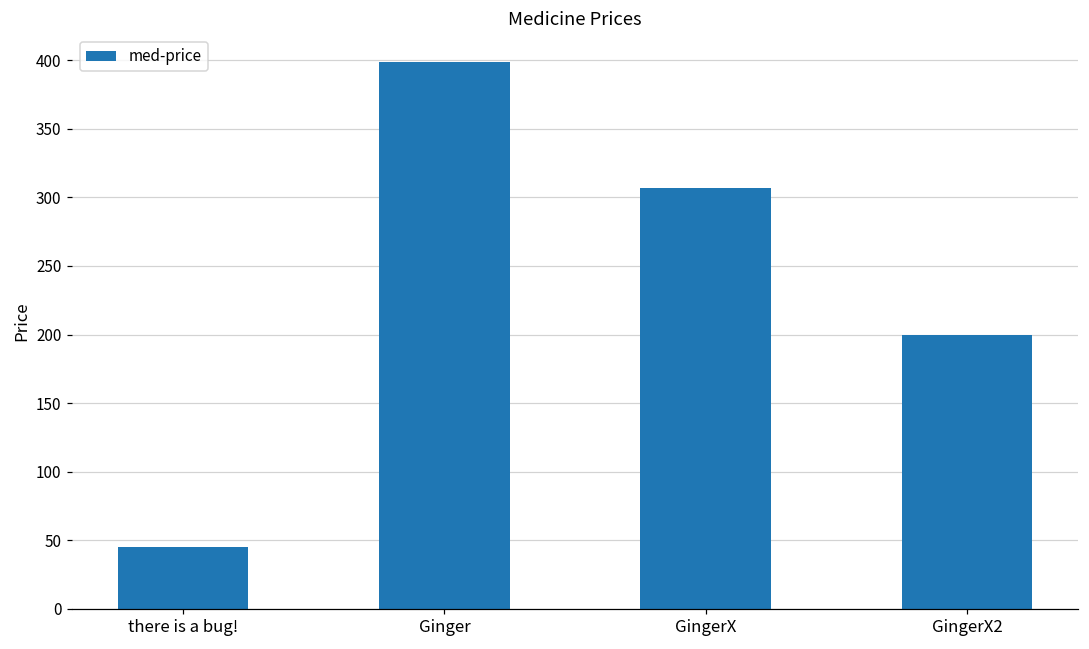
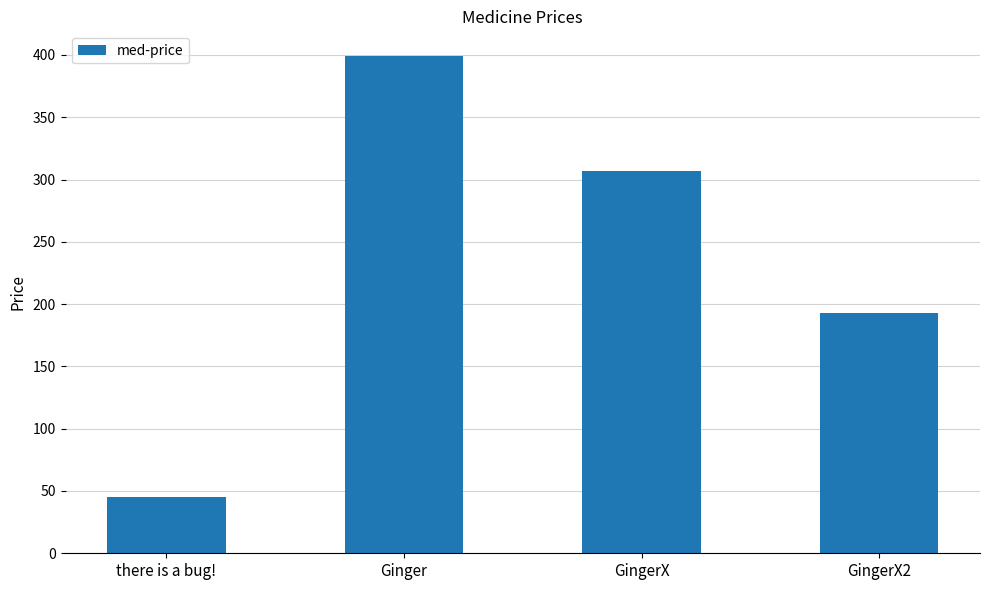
  {
    "there is a bug!": 45,
    "Ginger": 399,
    "GingerX": 307,
-   "GingerX2": 200
+   "GingerX2": 193
  }
